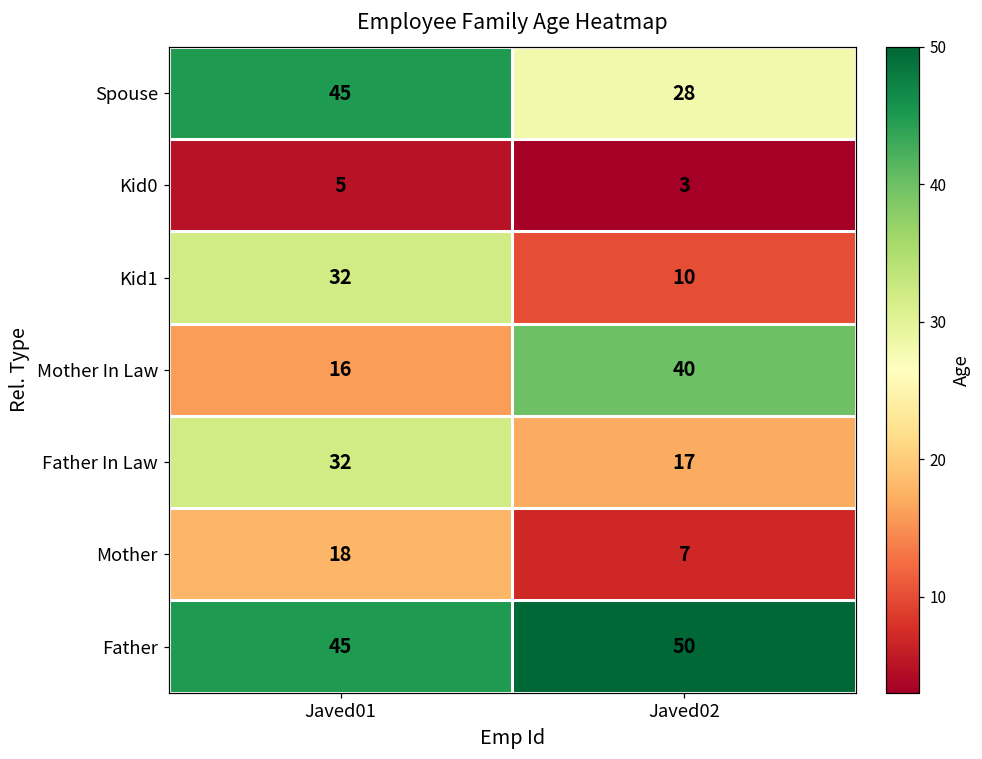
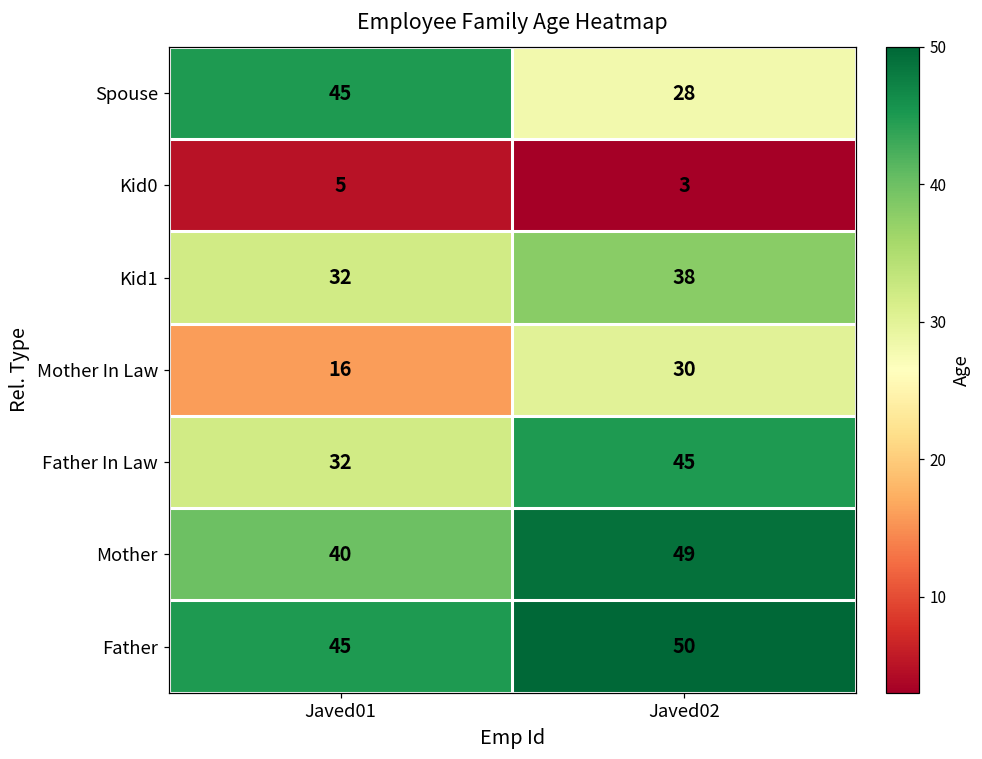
  {
    "Spouse": {
      "Javed01": 45,
      "Javed02": 28
    },
    "Kid0": {
      "Javed01": 5,
      "Javed02": 3
    },
    "Kid1": {
      "Javed01": 32,
-     "Javed02": 10
+     "Javed02": 38
    },
    "Mother In Law": {
      "Javed01": 16,
-     "Javed02": 40
+     "Javed02": 30
    },
    "Father In Law": {
      "Javed01": 32,
-     "Javed02": 17
+     "Javed02": 45
    },
    "Mother": {
-     "Javed01": 18,
-     "Javed02": 7
+     "Javed01": 40,
+     "Javed02": 49
    },
    "Father": {
      "Javed01": 45,
      "Javed02": 50
    }
  }
